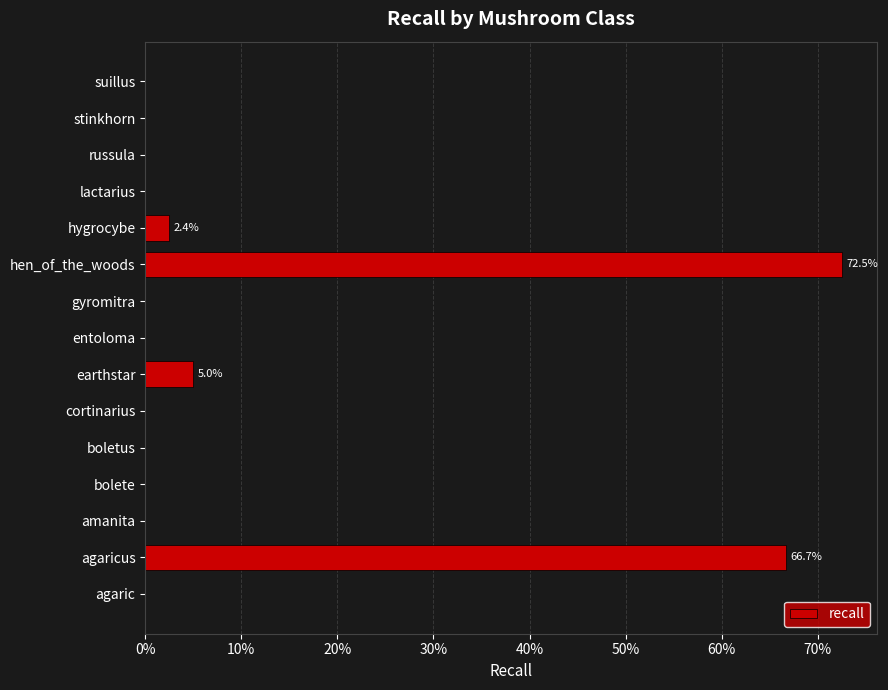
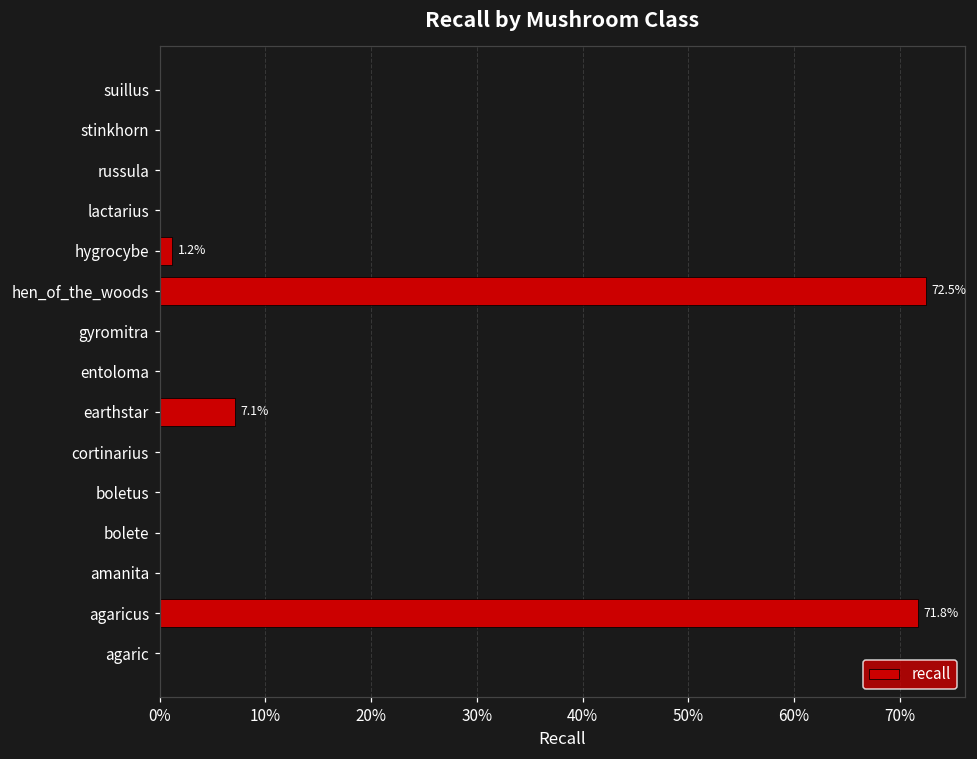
  {
-   "hygrocybe": "2.4%",
+   "hygrocybe": "1.2%",
    "hen_of_the_woods": "72.5%",
-   "earthstar": "5.0%",
-   "agaricus": "66.7%"
+   "earthstar": "7.1%",
+   "agaricus": "71.8%"
  }
